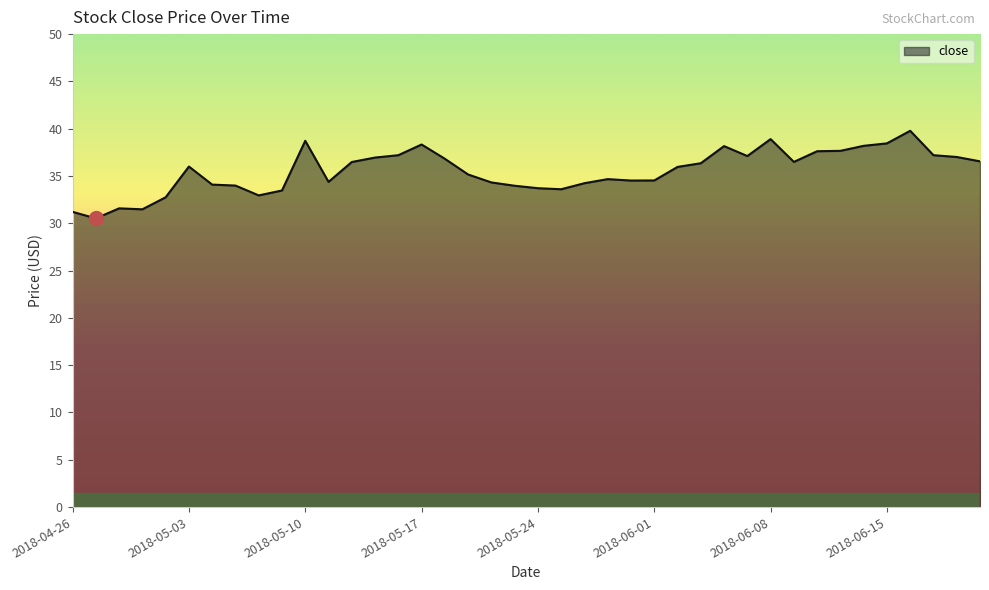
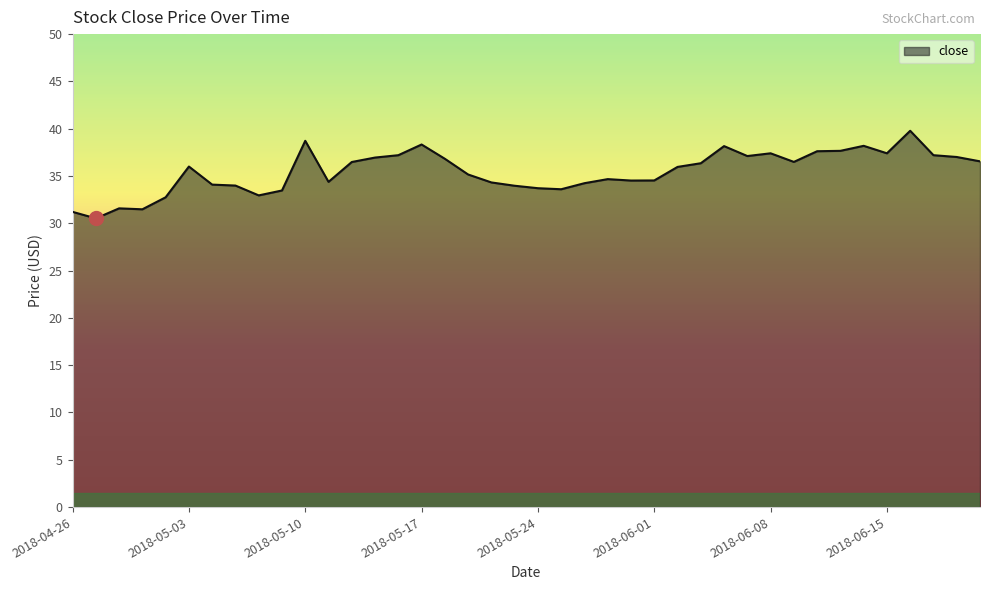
  {
    "close": {
      "2018-04-26": 31,
      "2018-05-03": 36,
      "2018-05-10": 39,
      "2018-05-17": 38,
      "2018-05-24": 34,
      "2018-06-01": 35,
-     "2018-06-08": 39,
-     "2018-06-15": 38
+     "2018-06-08": 37,
+     "2018-06-15": 37
    }
  }
